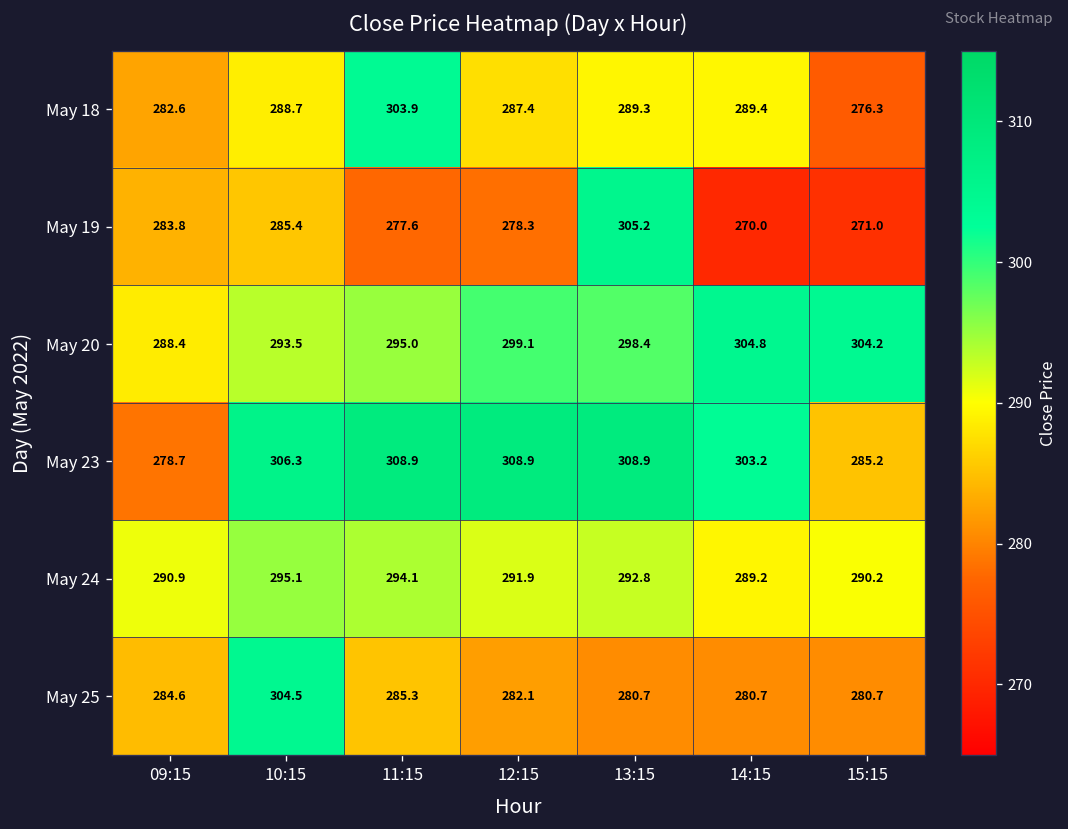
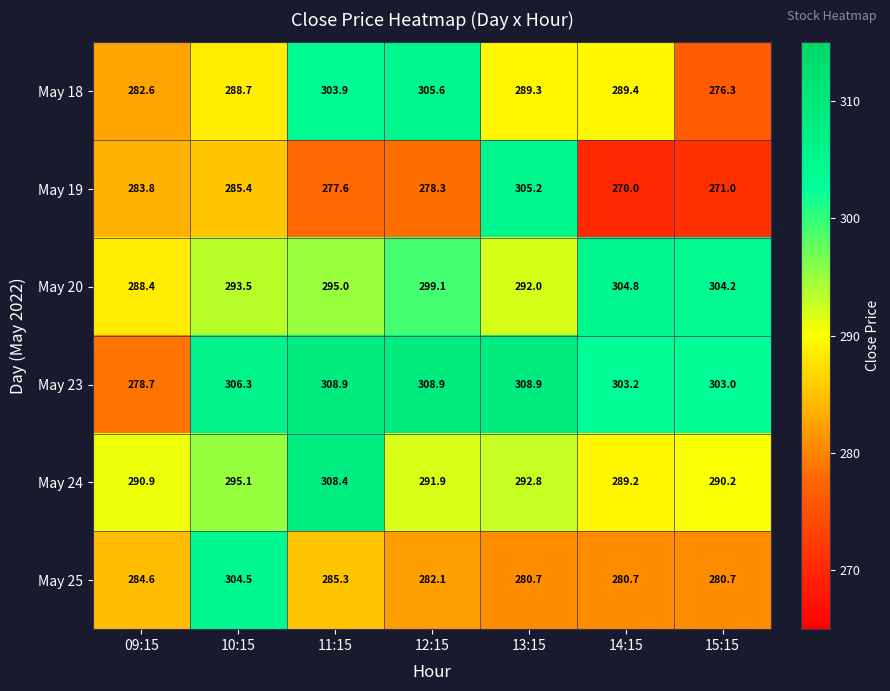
  {
    "May 18": {
      "09:15": 282.6,
      "10:15": 288.7,
      "11:15": 303.9,
-     "12:15": 287.4,
+     "12:15": 305.6,
      "13:15": 289.3,
      "14:15": 289.4,
      "15:15": 276.3
    },
    "May 19": {
      "09:15": 283.8,
      "10:15": 285.4,
      "11:15": 277.6,
      "12:15": 278.3,
      "13:15": 305.2,
      "14:15": 270.0,
      "15:15": 271.0
    },
    "May 20": {
      "09:15": 288.4,
      "10:15": 293.5,
      "11:15": 295.0,
      "12:15": 299.1,
-     "13:15": 298.4,
+     "13:15": 292.0,
      "14:15": 304.8,
      "15:15": 304.2
    },
    "May 23": {
      "09:15": 278.7,
      "10:15": 306.3,
      "11:15": 308.9,
      "12:15": 308.9,
      "13:15": 308.9,
      "14:15": 303.2,
-     "15:15": 285.2
+     "15:15": 303.0
    },
    "May 24": {
      "09:15": 290.9,
      "10:15": 295.1,
-     "11:15": 294.1,
+     "11:15": 308.4,
      "12:15": 291.9,
      "13:15": 292.8,
      "14:15": 289.2,
      "15:15": 290.2
    },
    "May 25": {
      "09:15": 284.6,
      "10:15": 304.5,
      "11:15": 285.3,
      "12:15": 282.1,
      "13:15": 280.7,
      "14:15": 280.7,
      "15:15": 280.7
    }
  }
